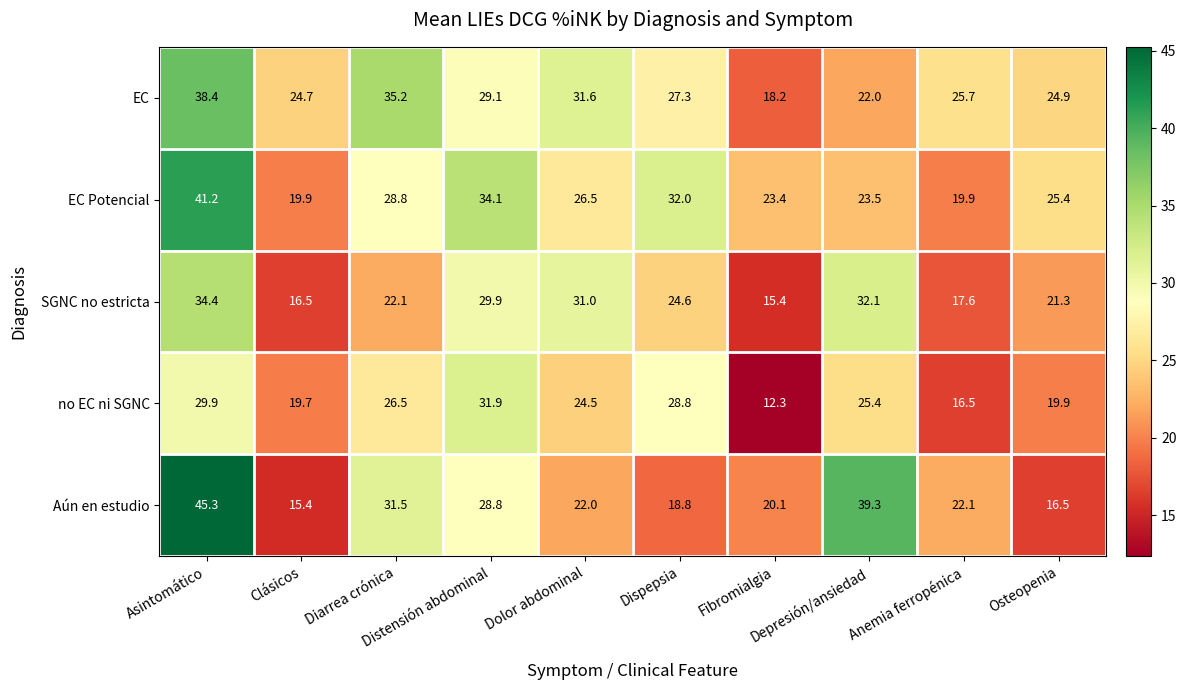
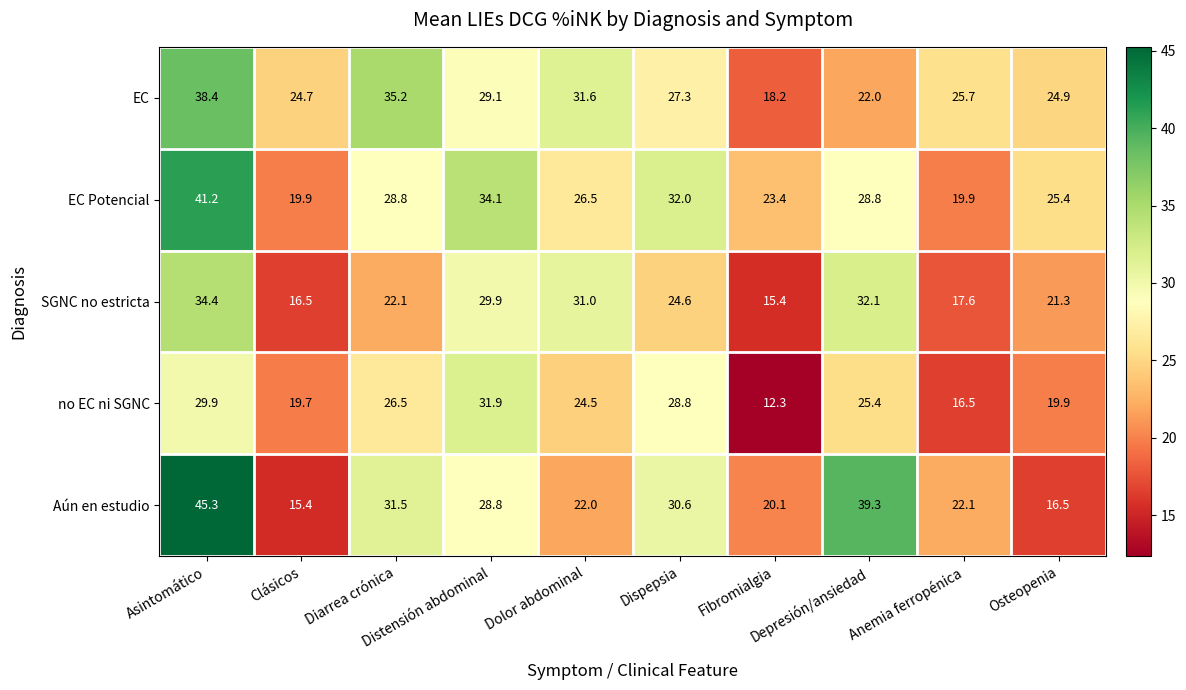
  {
    "EC": {
      "Asintomático": 38.4,
      "Clásicos": 24.7,
      "Diarrea crónica": 35.2,
      "Distensión abdominal": 29.1,
      "Dolor abdominal": 31.6,
      "Dispepsia": 27.3,
      "Fibromialgia": 18.2,
      "Depresión/ansiedad": 22.0,
      "Anemia ferropénica": 25.7,
      "Osteopenia": 24.9
    },
    "EC Potencial": {
      "Asintomático": 41.2,
      "Clásicos": 19.9,
      "Diarrea crónica": 28.8,
      "Distensión abdominal": 34.1,
      "Dolor abdominal": 26.5,
      "Dispepsia": 32.0,
      "Fibromialgia": 23.4,
-     "Depresión/ansiedad": 23.5,
+     "Depresión/ansiedad": 28.8,
      "Anemia ferropénica": 19.9,
      "Osteopenia": 25.4
    },
    "SGNC no estricta": {
      "Asintomático": 34.4,
      "Clásicos": 16.5,
      "Diarrea crónica": 22.1,
      "Distensión abdominal": 29.9,
      "Dolor abdominal": 31.0,
      "Dispepsia": 24.6,
      "Fibromialgia": 15.4,
      "Depresión/ansiedad": 32.1,
      "Anemia ferropénica": 17.6,
      "Osteopenia": 21.3
    },
    "no EC ni SGNC": {
      "Asintomático": 29.9,
      "Clásicos": 19.7,
      "Diarrea crónica": 26.5,
      "Distensión abdominal": 31.9,
      "Dolor abdominal": 24.5,
      "Dispepsia": 28.8,
      "Fibromialgia": 12.3,
      "Depresión/ansiedad": 25.4,
      "Anemia ferropénica": 16.5,
      "Osteopenia": 19.9
    },
    "Aún en estudio": {
      "Asintomático": 45.3,
      "Clásicos": 15.4,
      "Diarrea crónica": 31.5,
      "Distensión abdominal": 28.8,
      "Dolor abdominal": 22.0,
-     "Dispepsia": 18.8,
+     "Dispepsia": 30.6,
      "Fibromialgia": 20.1,
      "Depresión/ansiedad": 39.3,
      "Anemia ferropénica": 22.1,
      "Osteopenia": 16.5
    }
  }
